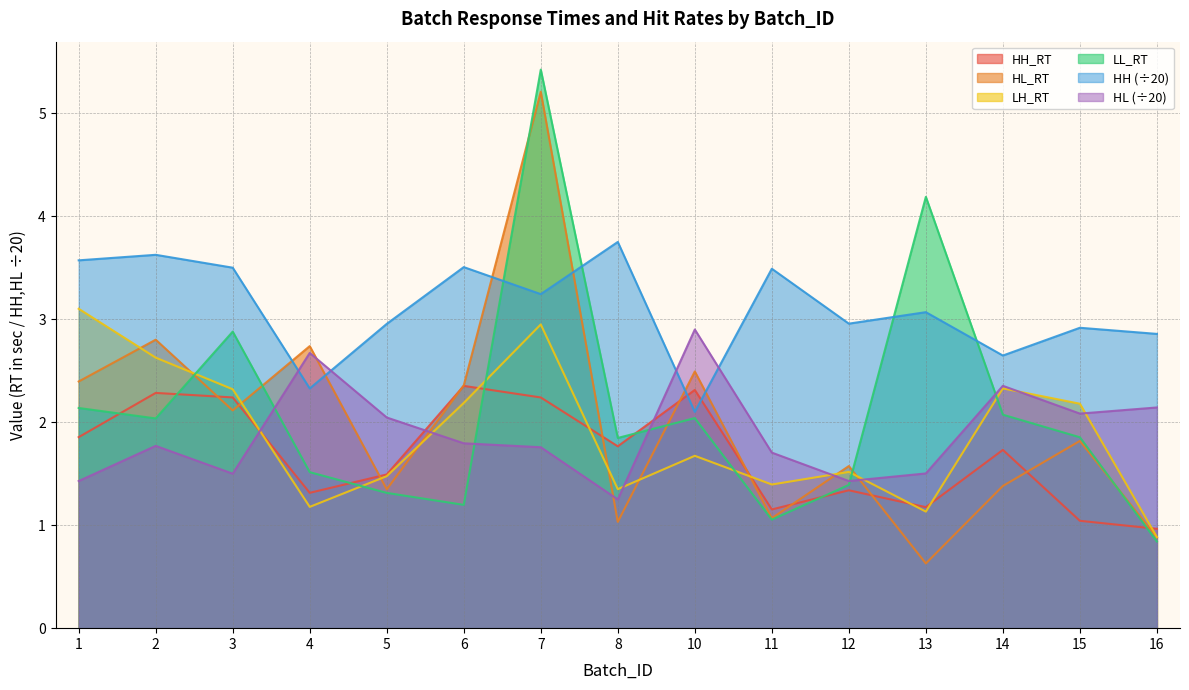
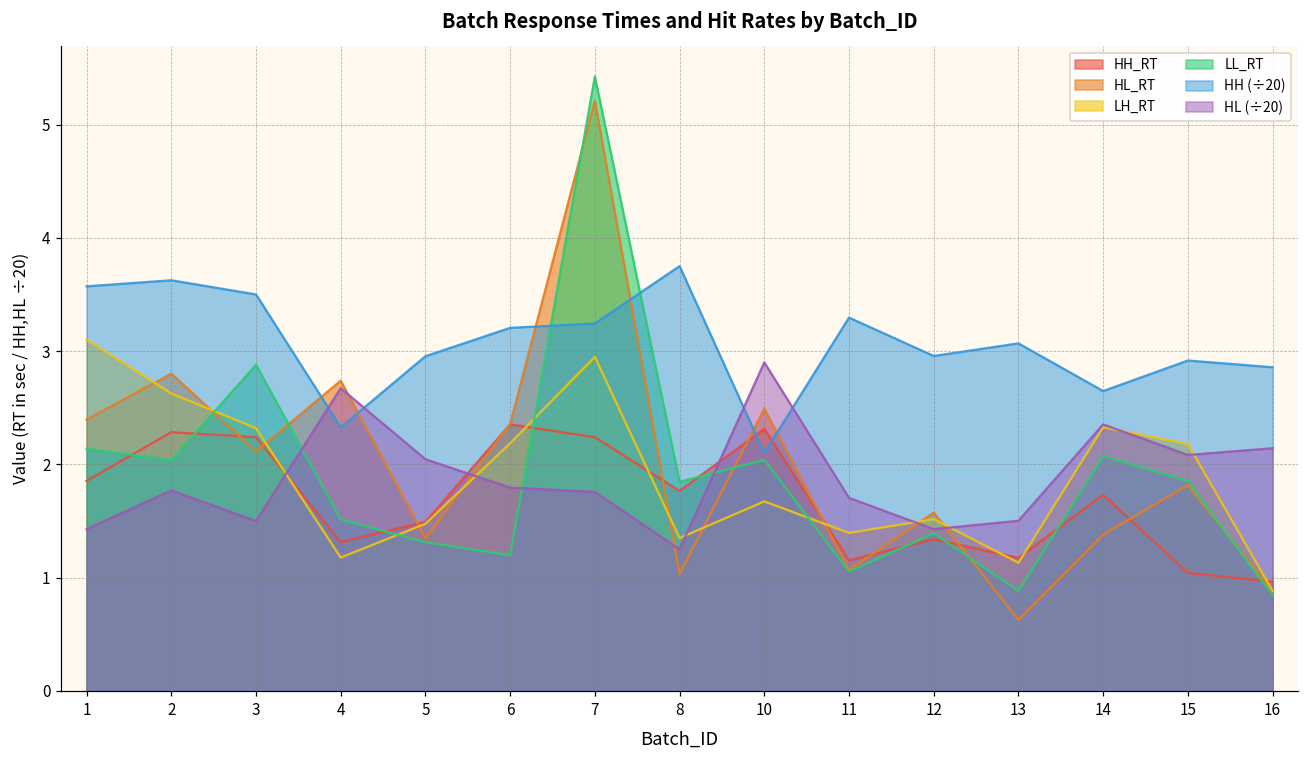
  {
    "LH_RT": {
      "1": 3.10,
      "2": 2.63,
      "3": 2.32,
      "4": 1.18,
      "6": 2.19,
      "7": 2.95,
      "8": 1.35,
      "10": 1.67,
      "11": 1.39,
      "12": 1.52,
      "13": 1.13,
      "14": 2.33,
      "15": 2.18
    },
    "LL_RT": {
      "1": 2.14,
      "2": 2.04,
      "3": 2.88,
      "4": 1.51,
      "5": 1.31,
      "6": 1.20,
      "7": 5.42,
      "8": 1.85,
      "10": 2.04,
      "12": 1.39,
-     "13": 4.19,
+     "13": 0.88,
      "14": 2.07,
      "15": 1.85,
      "16": 0.84
    },
    "HH (÷20)": {
      "1": 3.57,
      "2": 3.63,
      "3": 3.50,
      "4": 2.33,
      "5": 2.95,
-     "6": 3.51,
+     "6": 3.21,
      "7": 3.24,
      "8": 3.75,
      "10": 2.10,
-     "11": 3.49,
+     "11": 3.30,
      "12": 2.96,
      "13": 3.07,
      "14": 2.65,
      "15": 2.92,
      "16": 2.86
    },
    "HL (÷20)": {
      "1": 1.43,
      "2": 1.77,
      "3": 1.50,
      "4": 2.67,
      "5": 2.05,
      "6": 1.79,
      "7": 1.76,
      "8": 1.25,
      "10": 2.90,
      "11": 1.70,
      "12": 1.43,
      "13": 1.50,
      "14": 2.35,
      "15": 2.08,
      "16": 2.14
    }
  }
